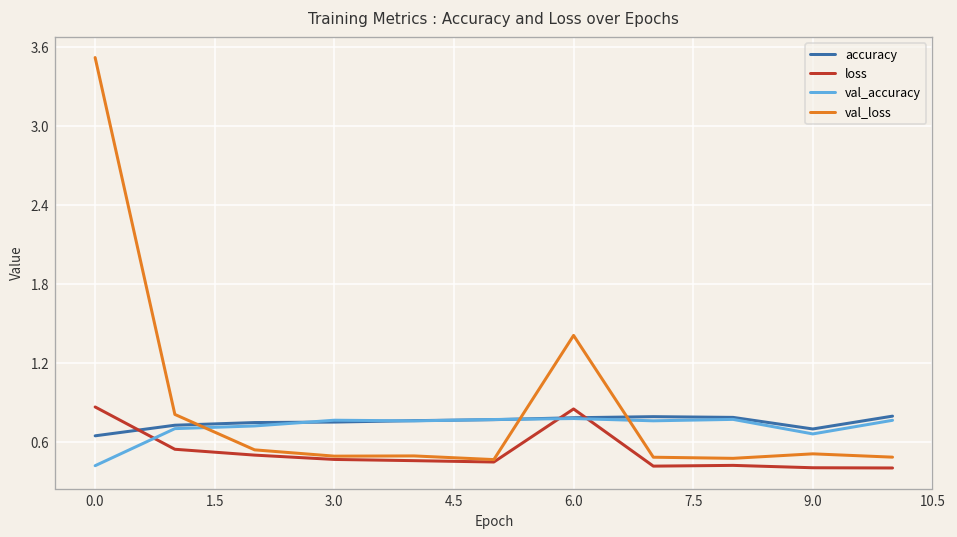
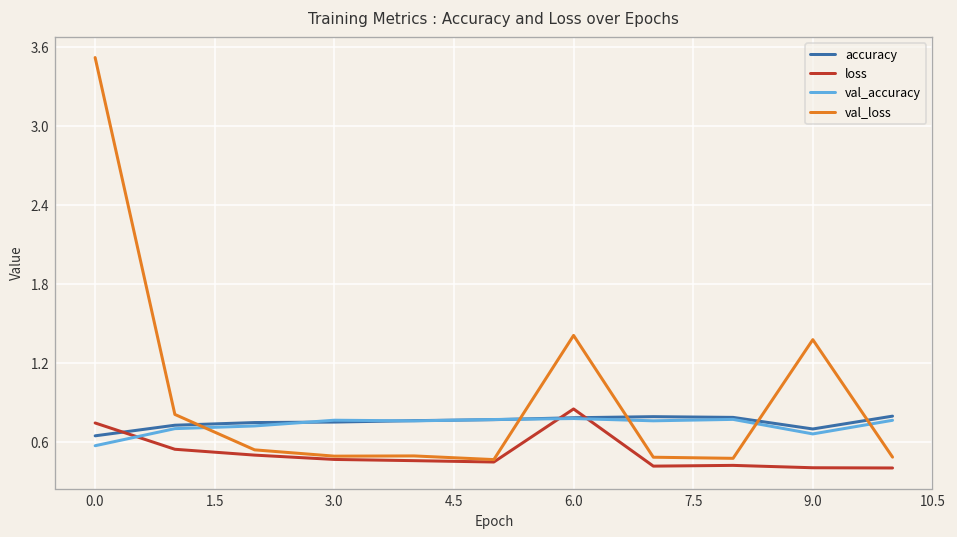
  {
    "accuracy": {
      "0.0": 0.65,
      "9.0": 0.70
    },
    "loss": {
-     "0.0": 0.86,
+     "0.0": 0.74,
      "3.0": 0.47,
      "6.0": 0.85,
      "9.0": 0.40
    },
    "val_accuracy": {
-     "0.0": 0.42,
+     "0.0": 0.57,
      "9.0": 0.66
    },
    "val_loss": {
      "0.0": 3.52,
      "3.0": 0.49,
      "6.0": 1.41,
-     "9.0": 0.51
+     "9.0": 1.38
    }
  }
